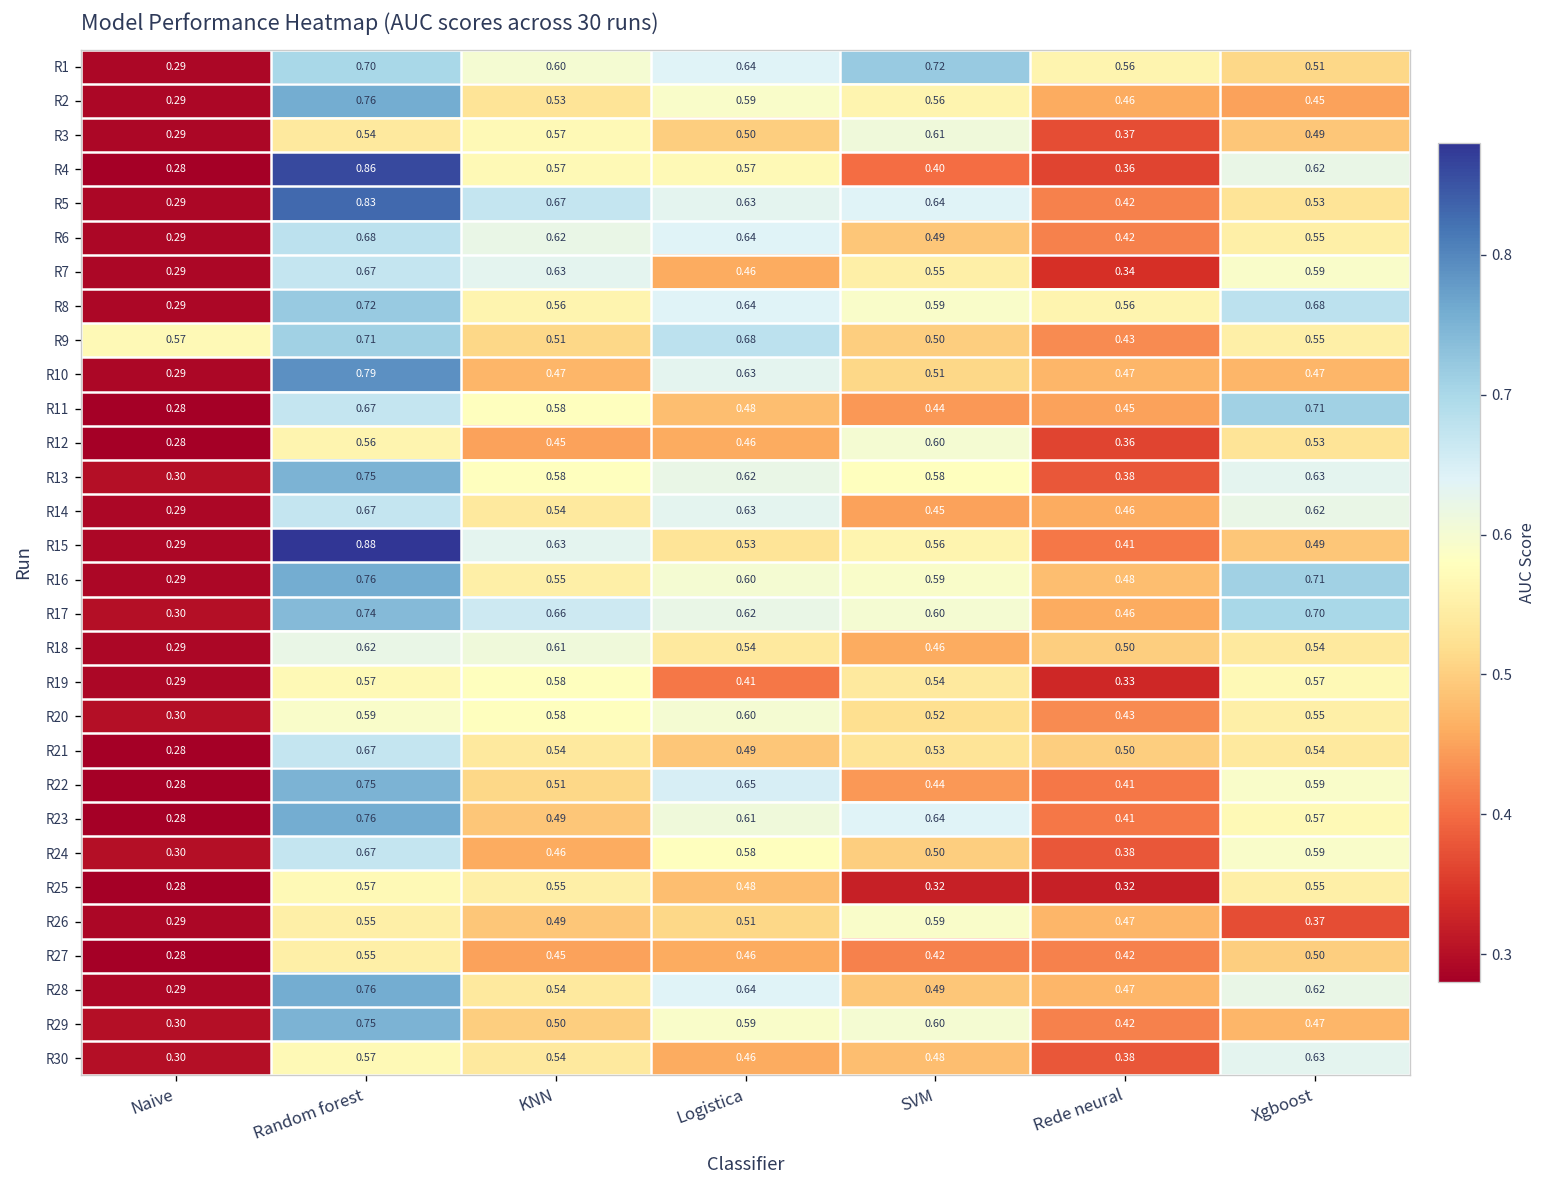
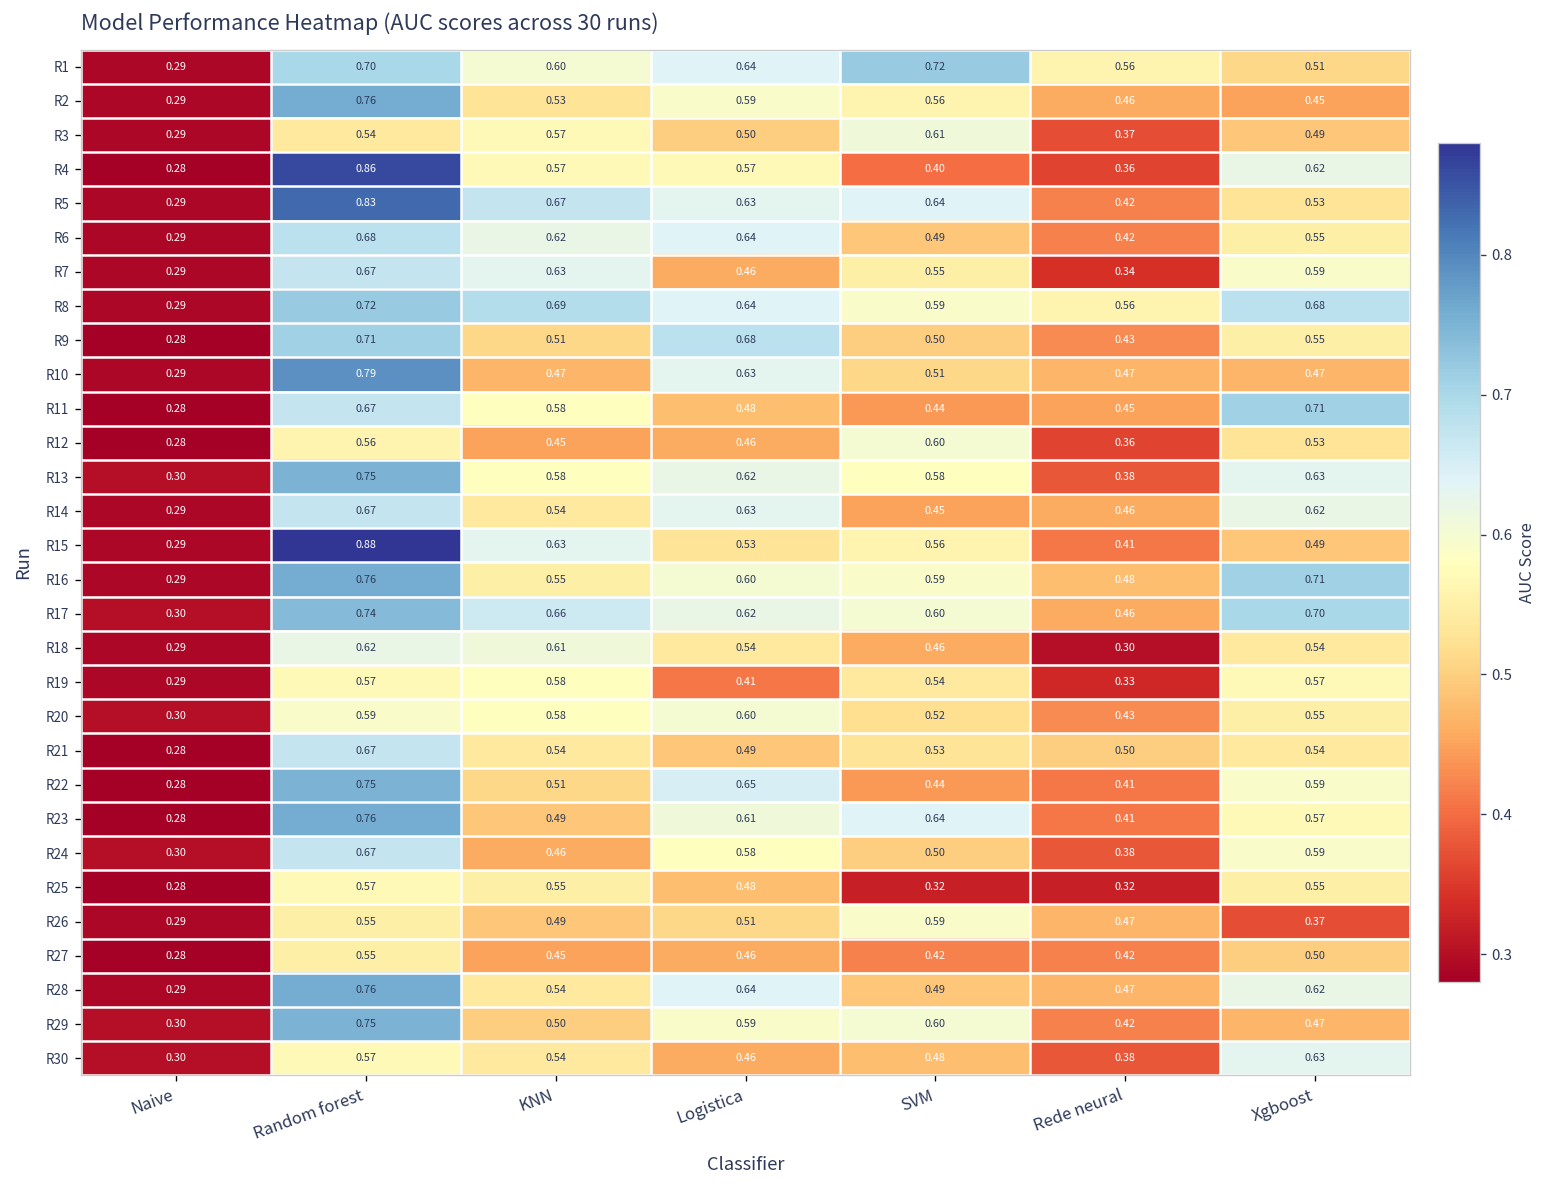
  {
    "R8": {
      "Naive": 0.29,
      "Random forest": 0.72,
-     "KNN": 0.56,
+     "KNN": 0.69,
      "Logistica": 0.64,
      "SVM": 0.59,
      "Rede neural": 0.56,
      "Xgboost": 0.68
    },
    "R9": {
-     "Naive": 0.57,
+     "Naive": 0.28,
      "Random forest": 0.71,
      "KNN": 0.51,
      "Logistica": 0.68,
      "SVM": 0.50,
      "Rede neural": 0.43,
      "Xgboost": 0.55
    },
    "R18": {
      "Naive": 0.29,
      "Random forest": 0.62,
      "KNN": 0.61,
      "Logistica": 0.54,
      "SVM": 0.46,
-     "Rede neural": 0.50,
+     "Rede neural": 0.30,
      "Xgboost": 0.54
    }
  }
